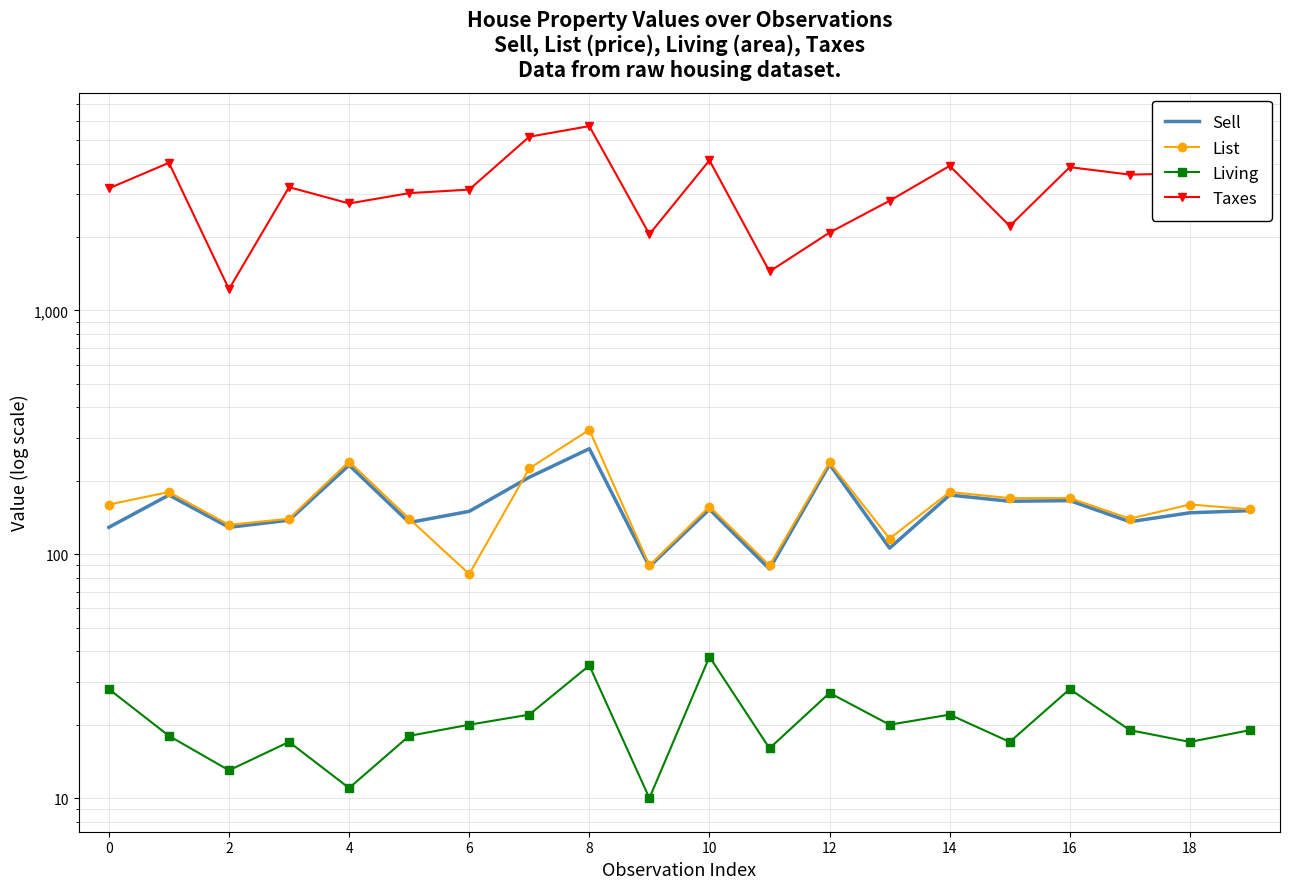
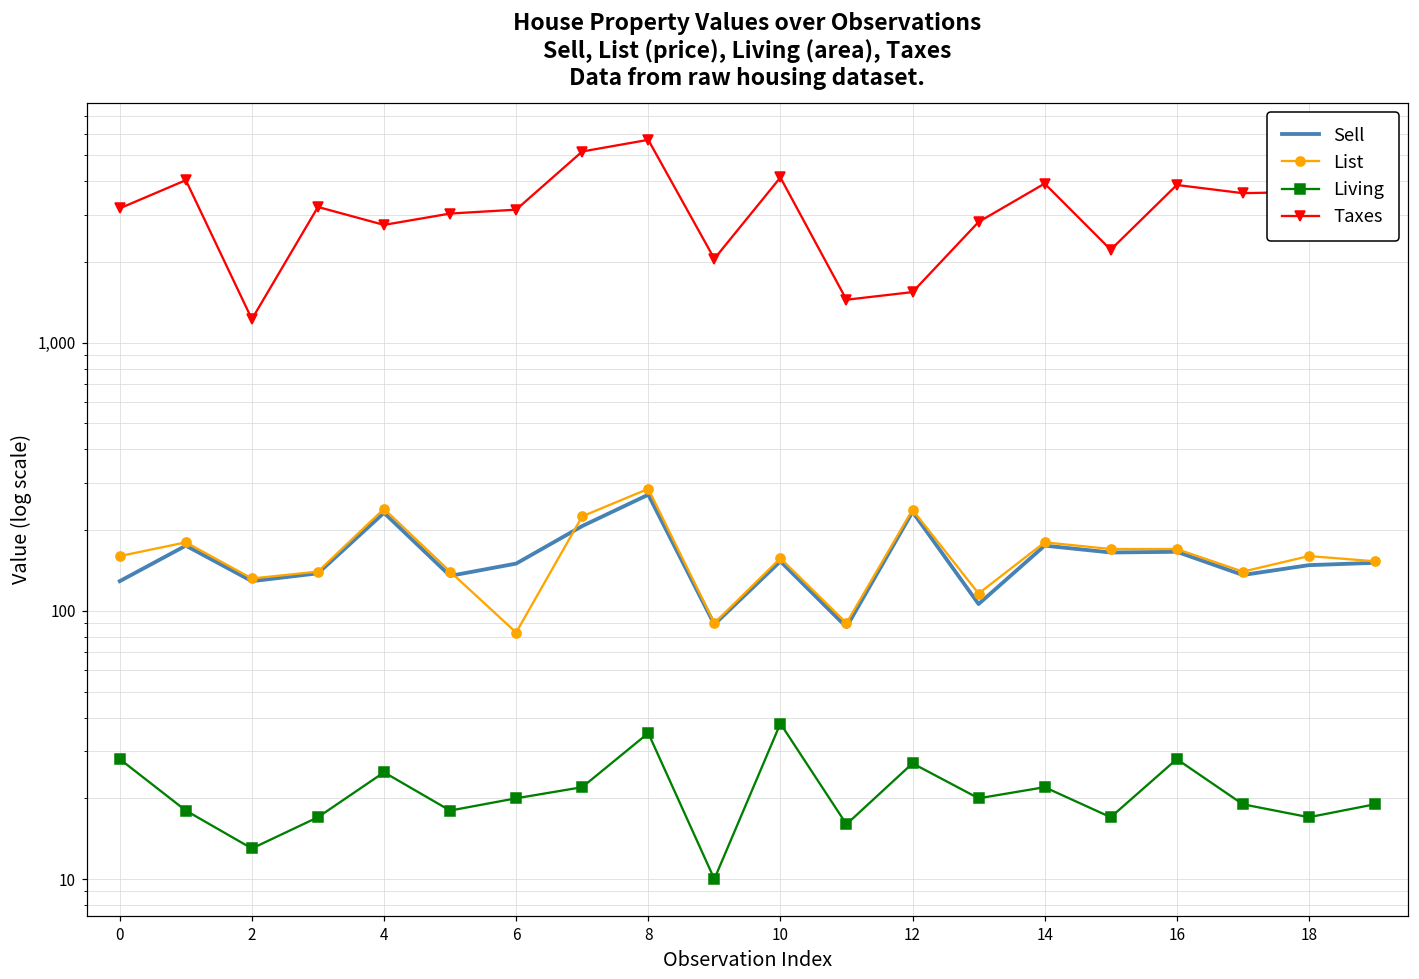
  {
    "Sell": {
      "0": "130",
      "4": "230",
      "6": "150",
      "8": "270",
      "10": "150",
      "14": "180",
      "18": "150"
    },
    "List": {
      "0": "160",
      "4": "240",
      "6": "83",
-     "8": "320",
+     "8": "290",
      "10": "160",
      "14": "180",
      "18": "160"
    },
    "Living": {
      "0": "28",
      "2": "13",
-     "4": "11",
+     "4": "25",
      "6": "20",
      "8": "35",
      "10": "38",
      "12": "27",
      "14": "22",
      "16": "28",
      "18": "17"
    },
    "Taxes": {
      "0": "3,200",
      "2": "1,200",
      "4": "2,700",
      "6": "3,100",
      "8": "5,700",
      "10": "4,100",
-     "12": "2,100",
+     "12": "1,500",
      "14": "3,900",
      "16": "3,900"
    }
  }
